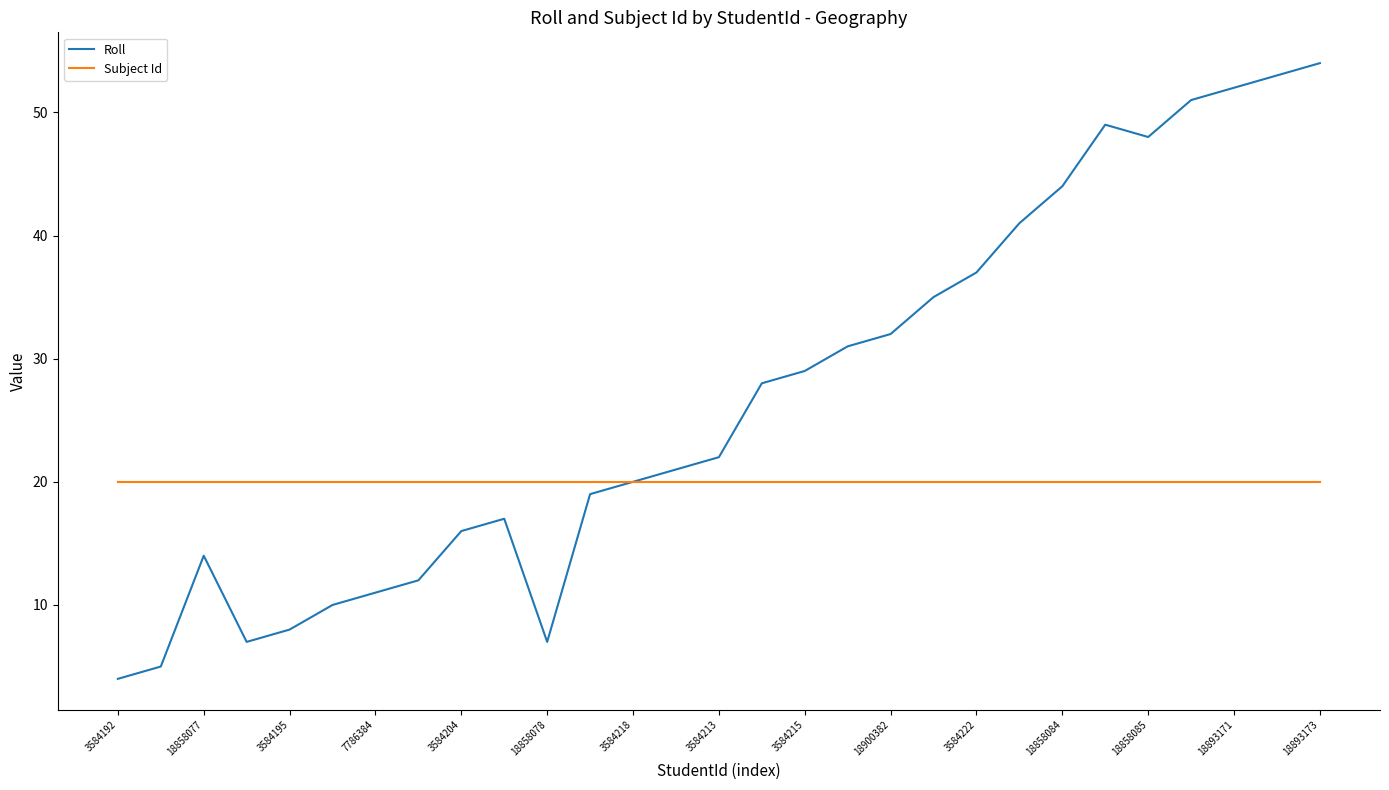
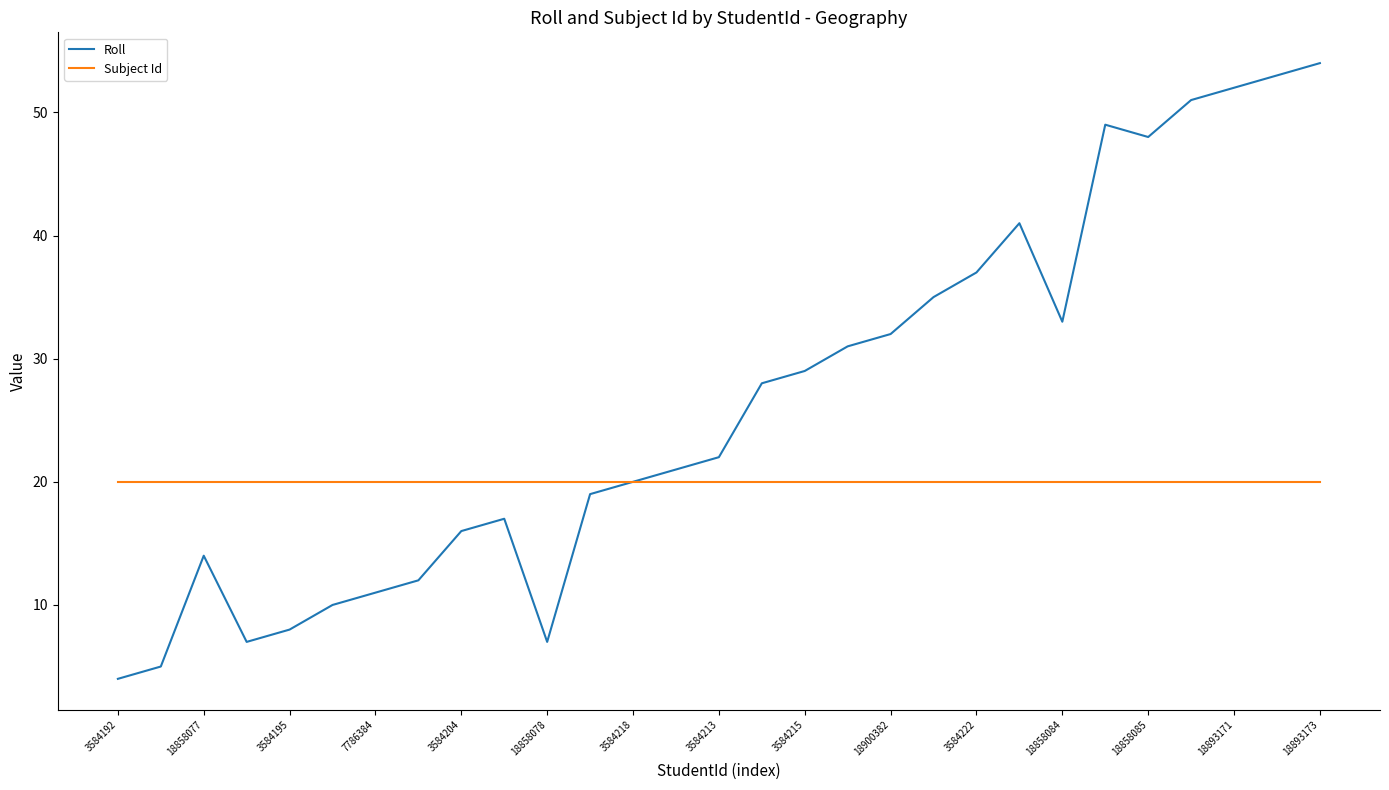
  {
    "Roll": {
      "3584192": 4,
      "18858077": 14,
      "3584195": 8,
      "7786384": 11,
      "3584204": 16,
      "18858078": 7,
      "3584213": 22,
      "3584215": 29,
      "18900382": 32,
      "3584222": 37,
-     "18858084": 44,
+     "18858084": 33,
      "18858085": 48,
      "18893171": 52,
      "18893173": 54
    },
    "Subject Id": {
      "3584192": 20,
      "18858077": 20,
      "3584195": 20,
      "7786384": 20,
      "3584204": 20,
      "18858078": 20,
      "3584213": 20,
      "3584215": 20,
      "18900382": 20,
      "3584222": 20,
      "18858084": 20,
      "18858085": 20,
      "18893171": 20,
      "18893173": 20
    }
  }
